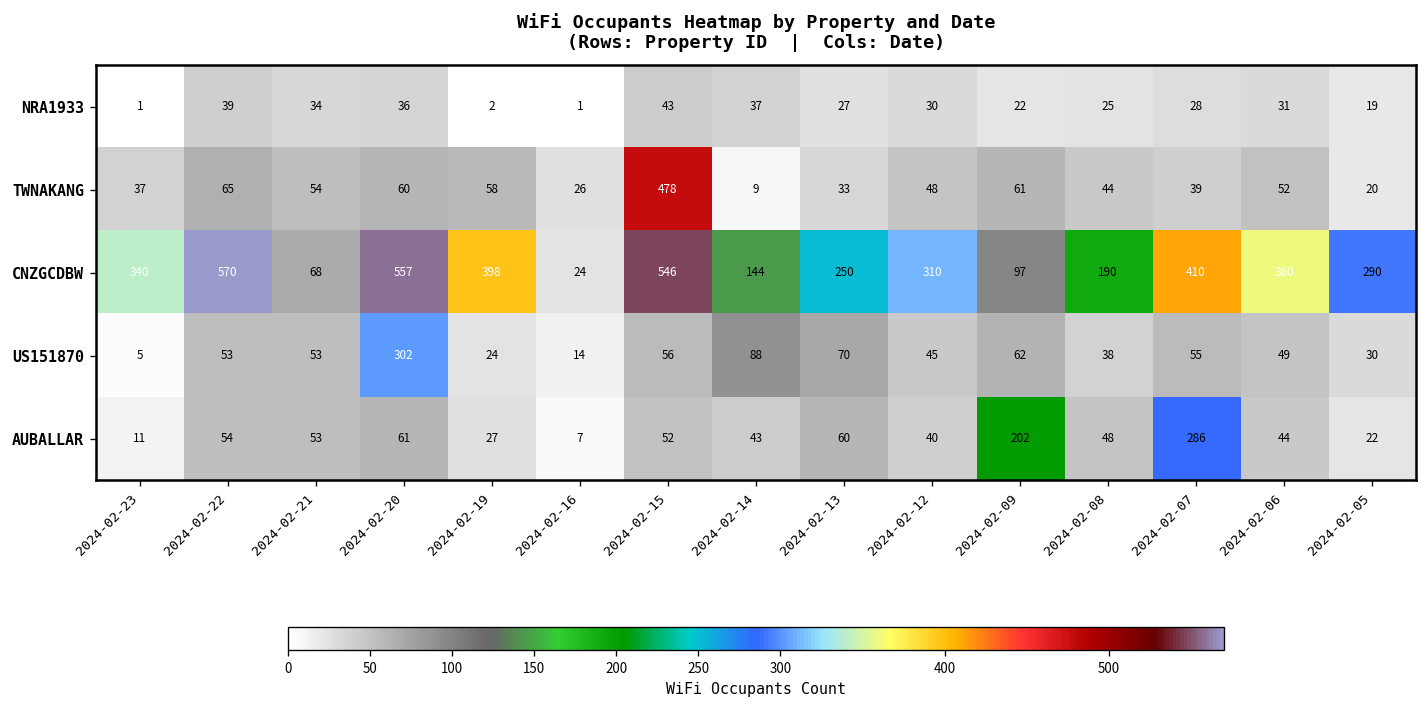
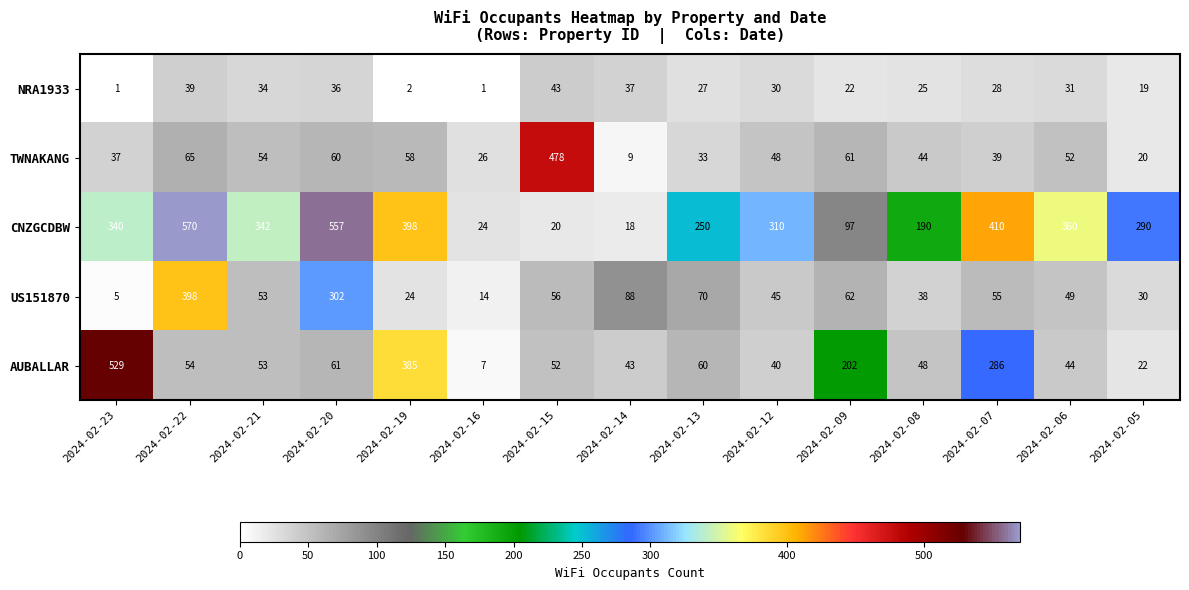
  {
    "NRA1933": {
      "2024-02-23": 1,
      "2024-02-22": 39,
      "2024-02-21": 34,
      "2024-02-20": 36,
      "2024-02-19": 2,
      "2024-02-16": 1,
      "2024-02-15": 43,
      "2024-02-14": 37,
      "2024-02-13": 27,
      "2024-02-12": 30,
      "2024-02-09": 22,
      "2024-02-08": 25,
      "2024-02-07": 28,
      "2024-02-06": 31,
      "2024-02-05": 19
    },
    "TWNAKANG": {
      "2024-02-23": 37,
      "2024-02-22": 65,
      "2024-02-21": 54,
      "2024-02-20": 60,
      "2024-02-19": 58,
      "2024-02-16": 26,
      "2024-02-15": 478,
      "2024-02-14": 9,
      "2024-02-13": 33,
      "2024-02-12": 48,
      "2024-02-09": 61,
      "2024-02-08": 44,
      "2024-02-07": 39,
      "2024-02-06": 52,
      "2024-02-05": 20
    },
    "CNZGCDBW": {
      "2024-02-23": 340,
      "2024-02-22": 570,
-     "2024-02-21": 68,
+     "2024-02-21": 342,
      "2024-02-20": 557,
      "2024-02-19": 398,
      "2024-02-16": 24,
-     "2024-02-15": 546,
-     "2024-02-14": 144,
+     "2024-02-15": 20,
+     "2024-02-14": 18,
      "2024-02-13": 250,
      "2024-02-12": 310,
      "2024-02-09": 97,
      "2024-02-08": 190,
      "2024-02-07": 410,
      "2024-02-06": 360,
      "2024-02-05": 290
    },
    "US151870": {
      "2024-02-23": 5,
-     "2024-02-22": 53,
+     "2024-02-22": 398,
      "2024-02-21": 53,
      "2024-02-20": 302,
      "2024-02-19": 24,
      "2024-02-16": 14,
      "2024-02-15": 56,
      "2024-02-14": 88,
      "2024-02-13": 70,
      "2024-02-12": 45,
      "2024-02-09": 62,
      "2024-02-08": 38,
      "2024-02-07": 55,
      "2024-02-06": 49,
      "2024-02-05": 30
    },
    "AUBALLAR": {
-     "2024-02-23": 11,
+     "2024-02-23": 529,
      "2024-02-22": 54,
      "2024-02-21": 53,
      "2024-02-20": 61,
-     "2024-02-19": 27,
+     "2024-02-19": 385,
      "2024-02-16": 7,
      "2024-02-15": 52,
      "2024-02-14": 43,
      "2024-02-13": 60,
      "2024-02-12": 40,
      "2024-02-09": 202,
      "2024-02-08": 48,
      "2024-02-07": 286,
      "2024-02-06": 44,
      "2024-02-05": 22
    }
  }
